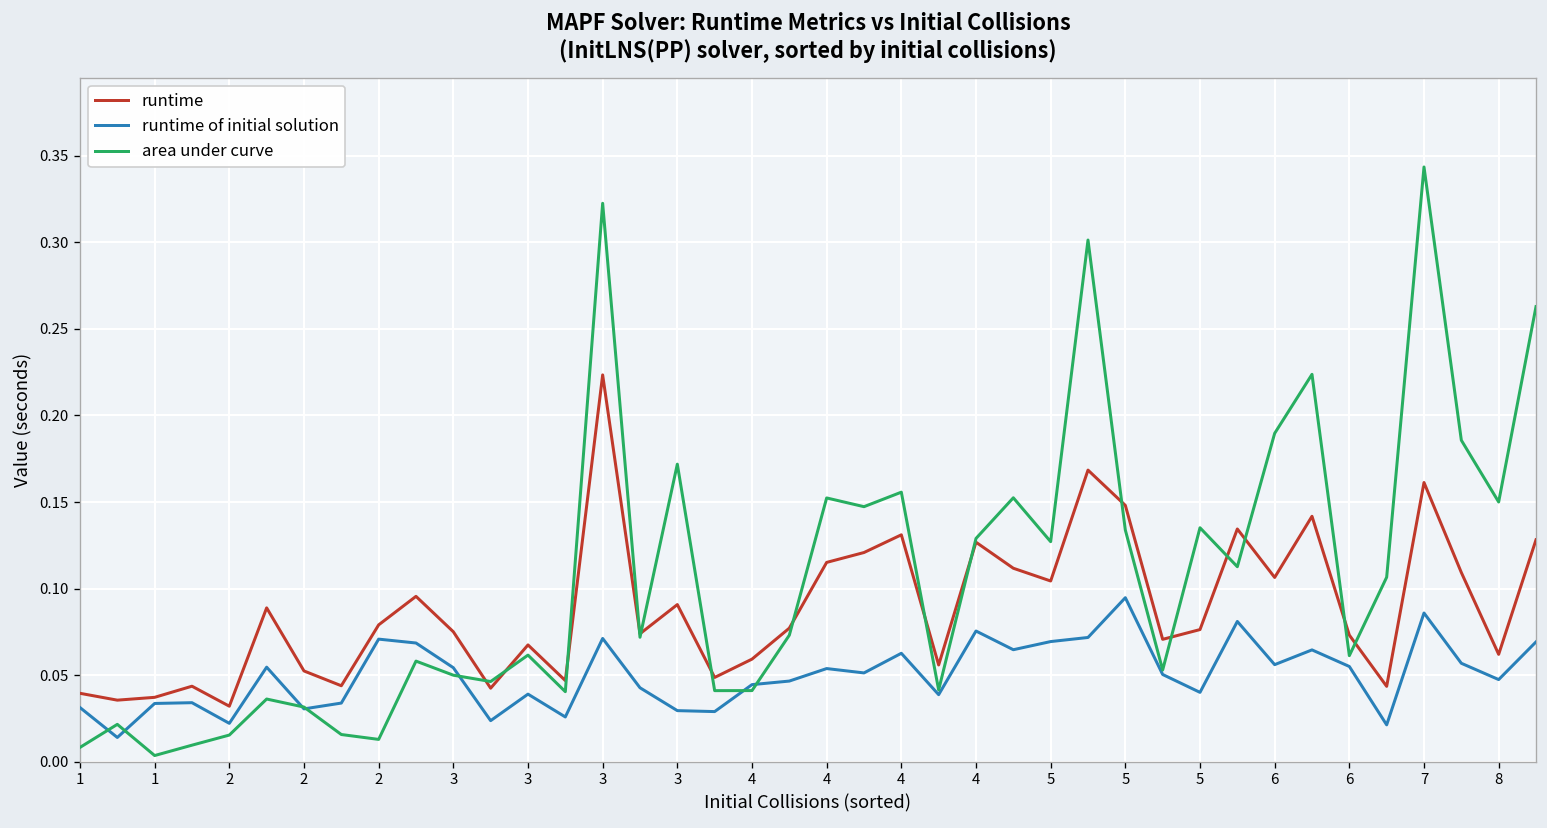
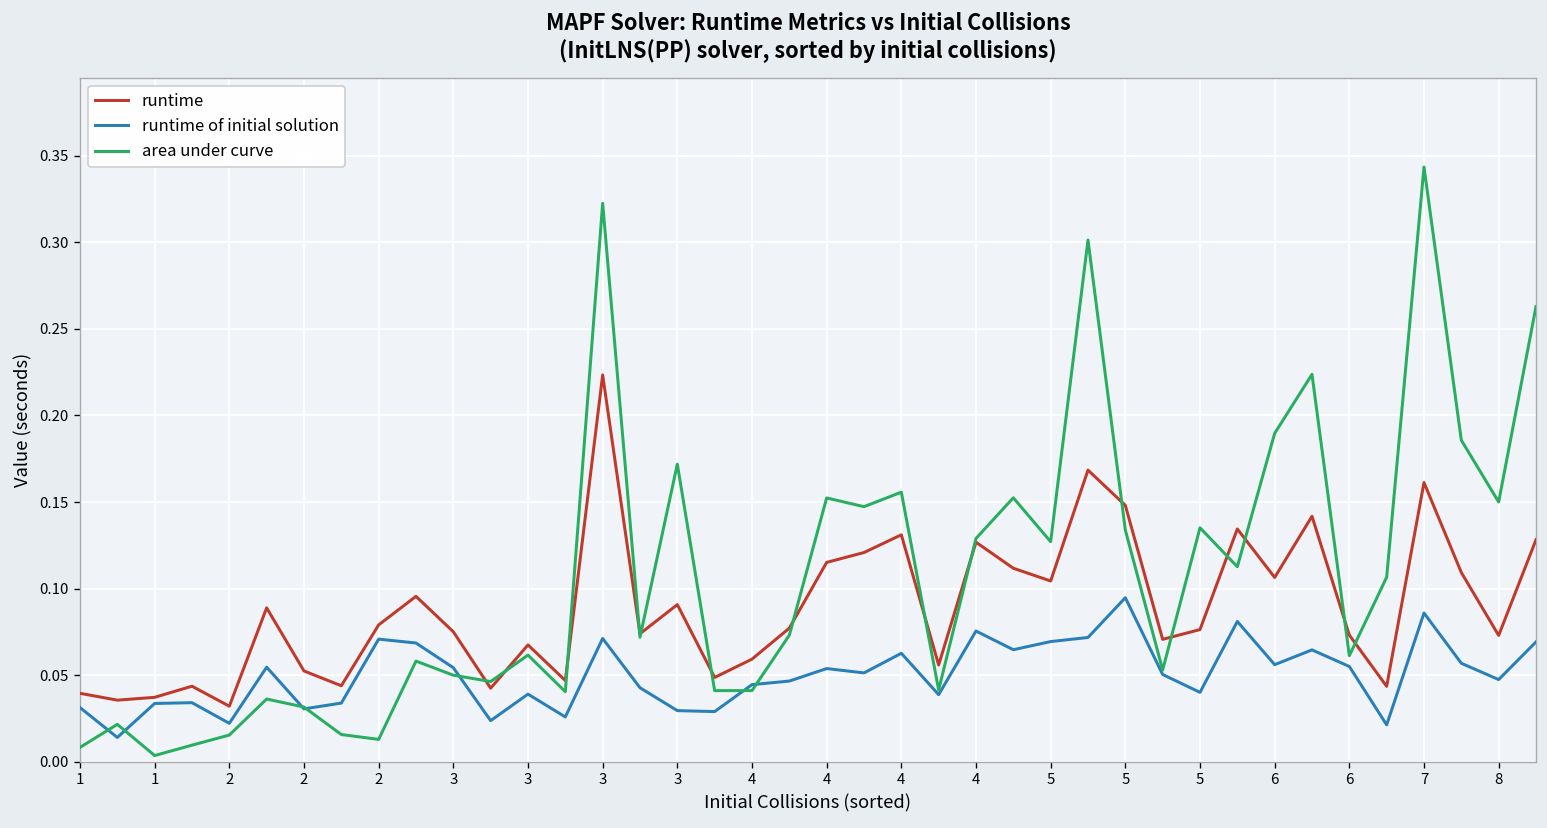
  {
    "runtime": {
-     "8": 0.062
+     "8": 0.073
    },
    "runtime of initial solution": {
      "8": 0.047
    },
    "area under curve": {
      "8": 0.150
    }
  }
